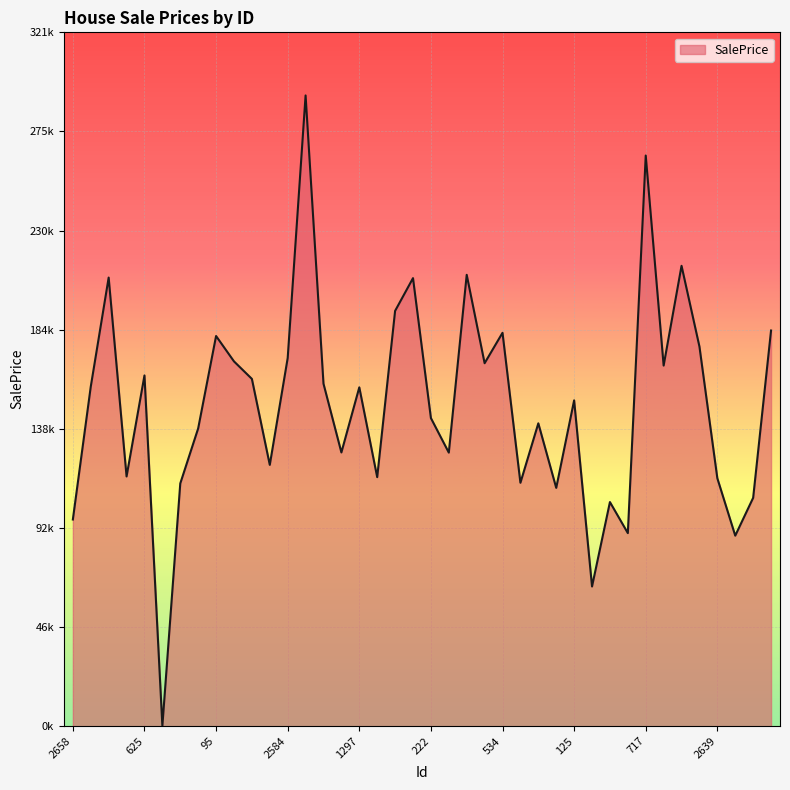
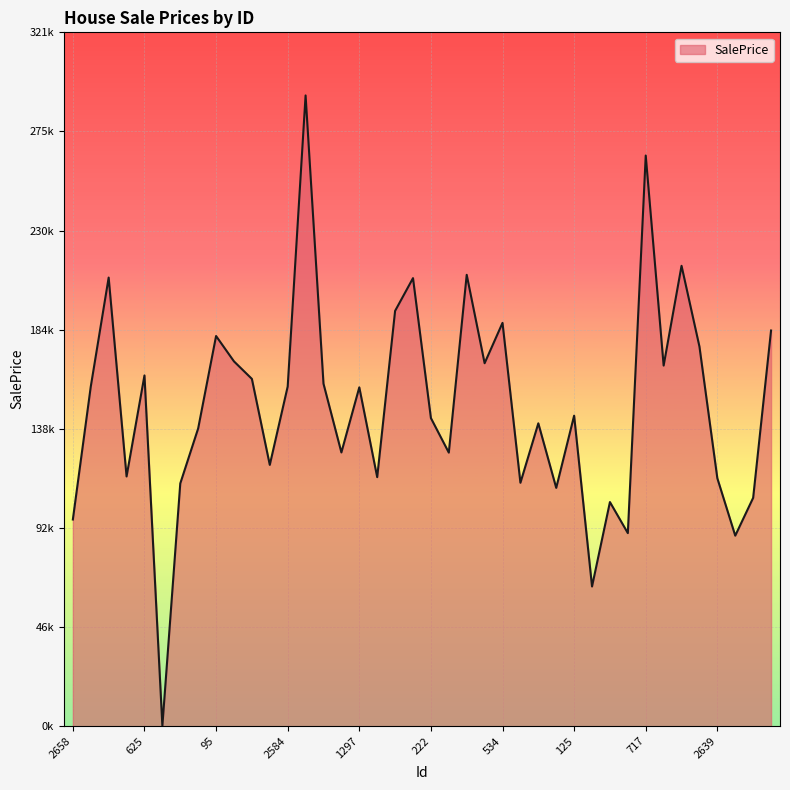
  {
    "2658": 96000,
    "625": 163000,
    "95": 181000,
-   "2584": 171000,
+   "2584": 157000,
    "1297": 157000,
    "222": 143000,
-   "534": 182000,
-   "125": 151000,
+   "534": 187000,
+   "125": 144000,
    "717": 264000,
    "2639": 115000
  }
